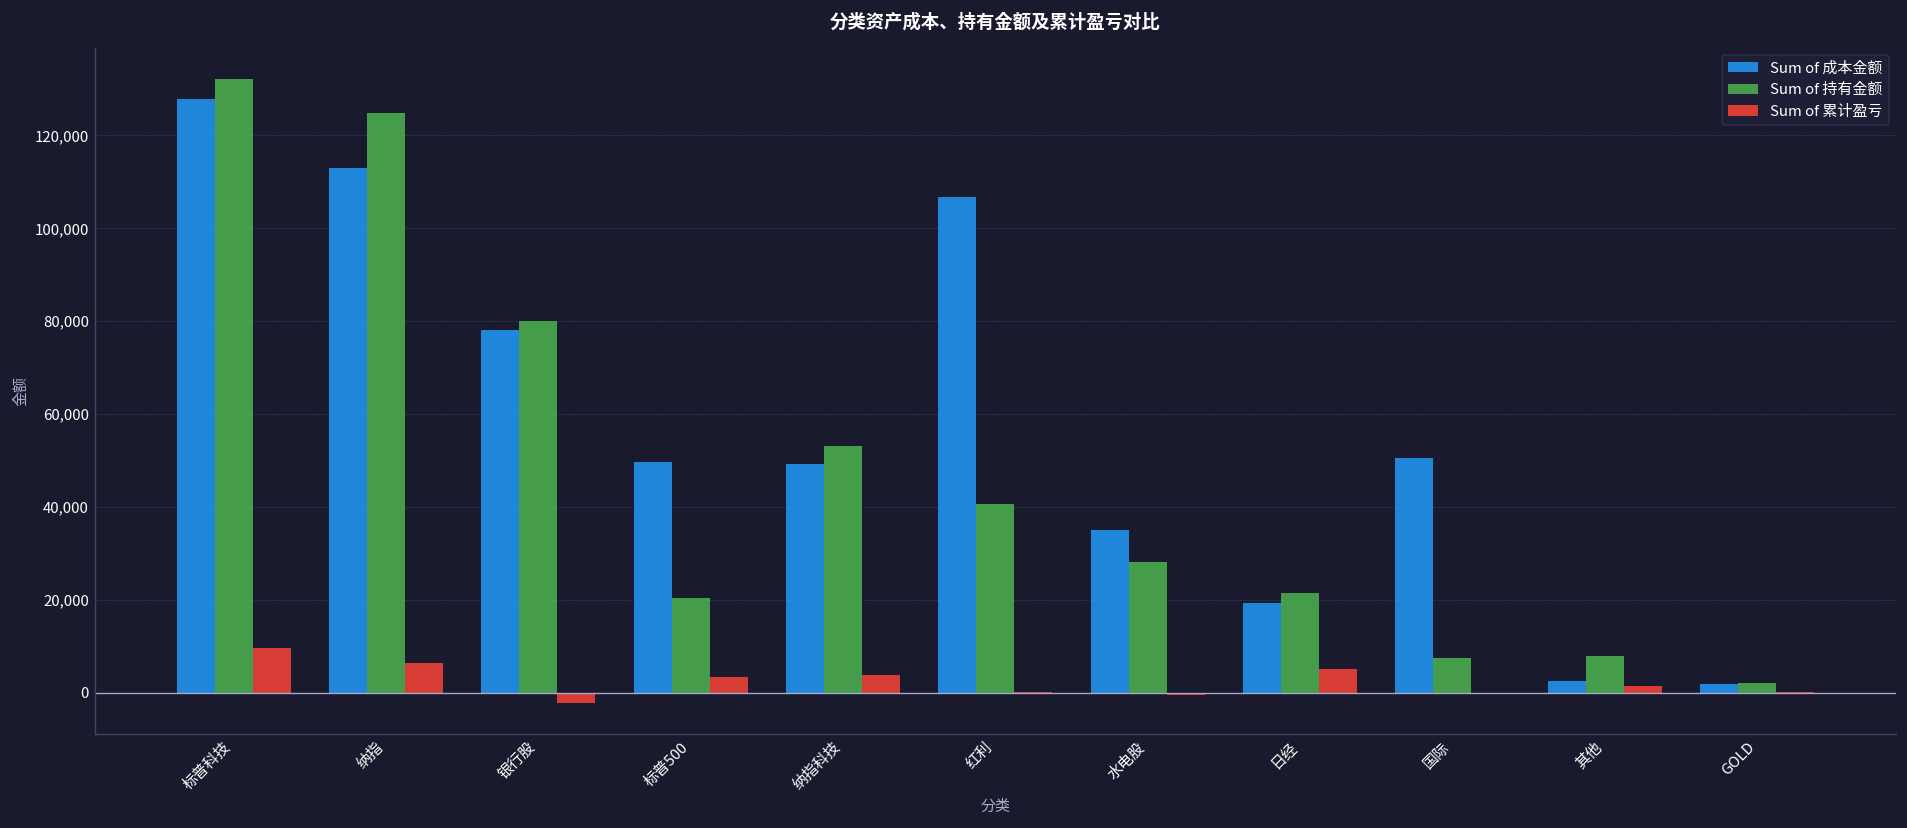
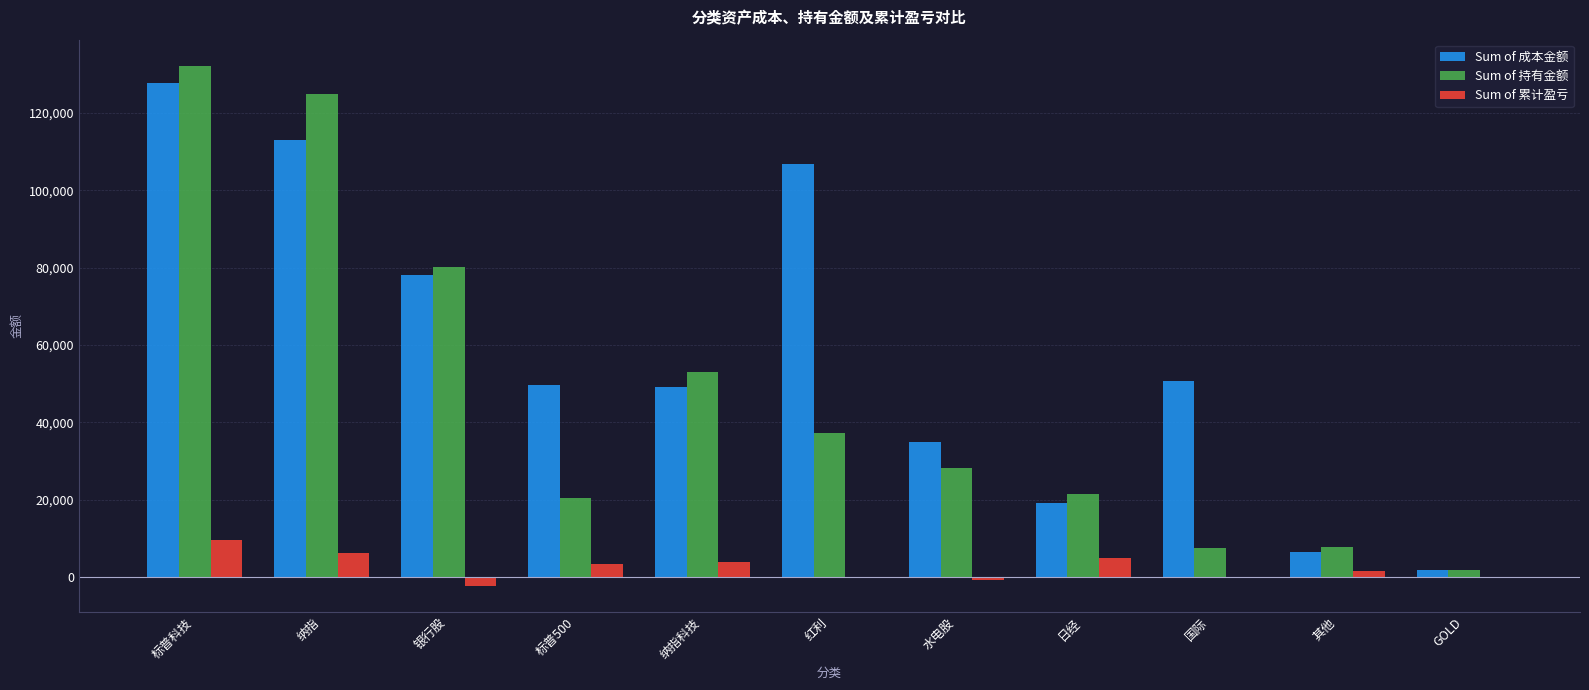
  {
    "Sum of 成本金额": {
      "标普科技": "128,000",
      "纳指": "113,000",
      "银行股": "78,000",
      "标普500": "50,000",
      "纳指科技": "49,000",
      "红利": "107,000",
      "水电股": "35,000",
      "日经": "19,000",
      "国际": "51,000",
-     "其他": "3,000",
+     "其他": "6,000",
      "GOLD": "2,000"
    },
    "Sum of 持有金额": {
      "标普科技": "132,000",
      "纳指": "125,000",
      "银行股": "80,000",
      "标普500": "20,000",
      "纳指科技": "53,000",
-     "红利": "41,000",
+     "红利": "37,000",
      "水电股": "28,000",
      "日经": "21,000",
      "国际": "8,000",
      "其他": "8,000",
      "GOLD": "2,000"
    },
    "Sum of 累计盈亏": {
      "标普科技": "10,000",
      "纳指": "6,000",
      "银行股": "-2,000",
      "标普500": "3,000",
      "纳指科技": "4,000",
      "日经": "5,000",
      "其他": "2,000"
    }
  }
